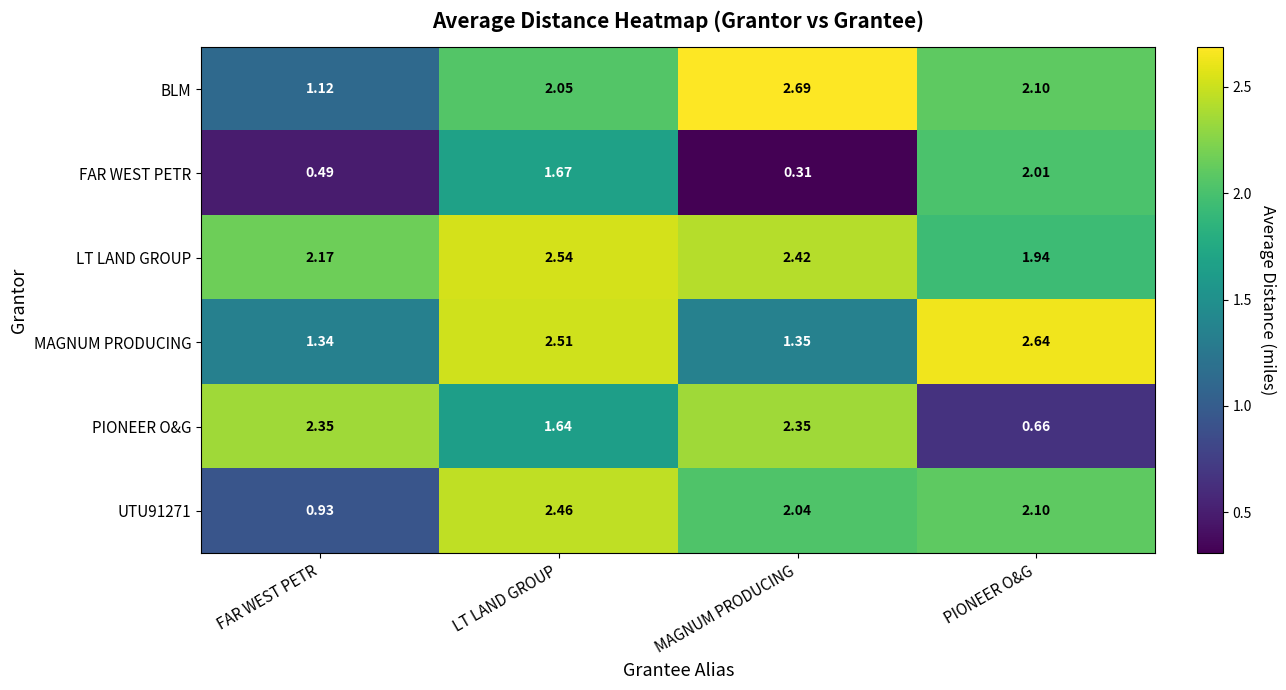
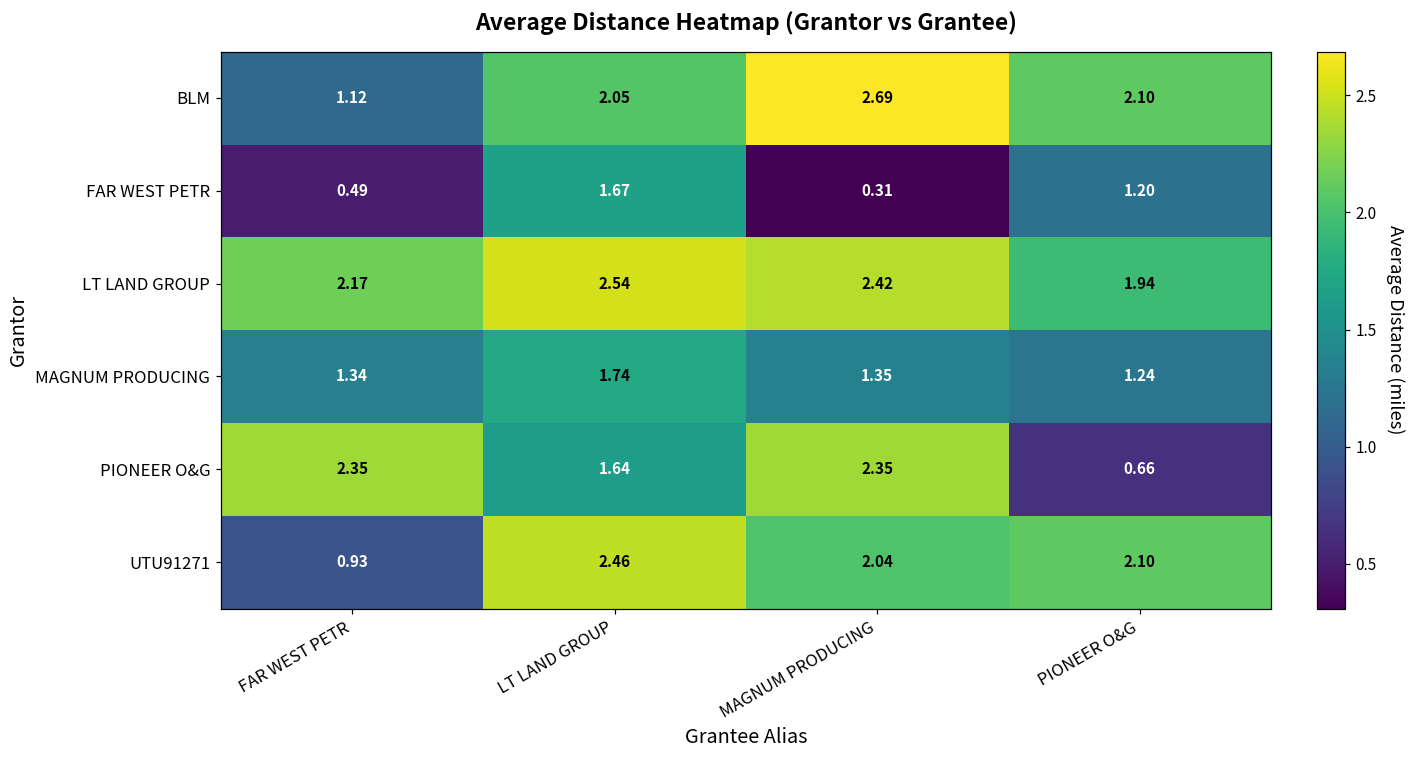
  {
    "BLM": {
      "FAR WEST PETR": 1.12,
      "LT LAND GROUP": 2.05,
      "MAGNUM PRODUCING": 2.69,
      "PIONEER O&G": 2.10
    },
    "FAR WEST PETR": {
      "FAR WEST PETR": 0.49,
      "LT LAND GROUP": 1.67,
      "MAGNUM PRODUCING": 0.31,
-     "PIONEER O&G": 2.01
+     "PIONEER O&G": 1.20
    },
    "LT LAND GROUP": {
      "FAR WEST PETR": 2.17,
      "LT LAND GROUP": 2.54,
      "MAGNUM PRODUCING": 2.42,
      "PIONEER O&G": 1.94
    },
    "MAGNUM PRODUCING": {
      "FAR WEST PETR": 1.34,
-     "LT LAND GROUP": 2.51,
+     "LT LAND GROUP": 1.74,
      "MAGNUM PRODUCING": 1.35,
-     "PIONEER O&G": 2.64
+     "PIONEER O&G": 1.24
    },
    "PIONEER O&G": {
      "FAR WEST PETR": 2.35,
      "LT LAND GROUP": 1.64,
      "MAGNUM PRODUCING": 2.35,
      "PIONEER O&G": 0.66
    },
    "UTU91271": {
      "FAR WEST PETR": 0.93,
      "LT LAND GROUP": 2.46,
      "MAGNUM PRODUCING": 2.04,
      "PIONEER O&G": 2.10
    }
  }
